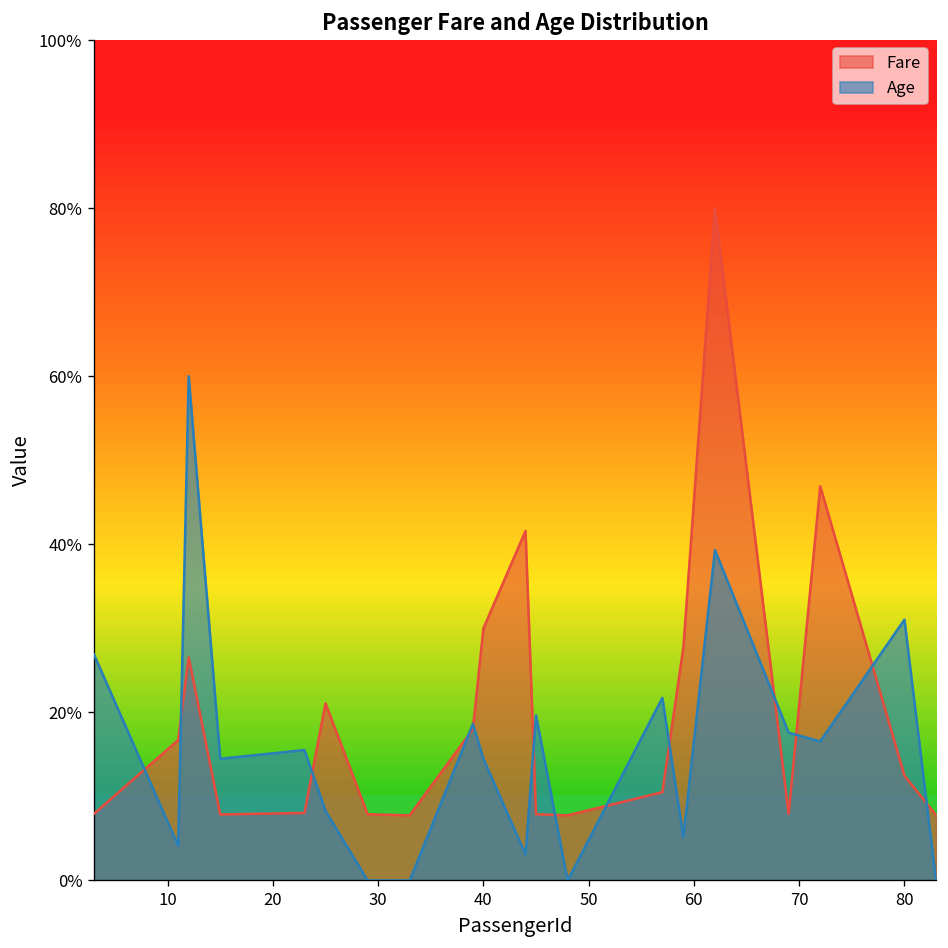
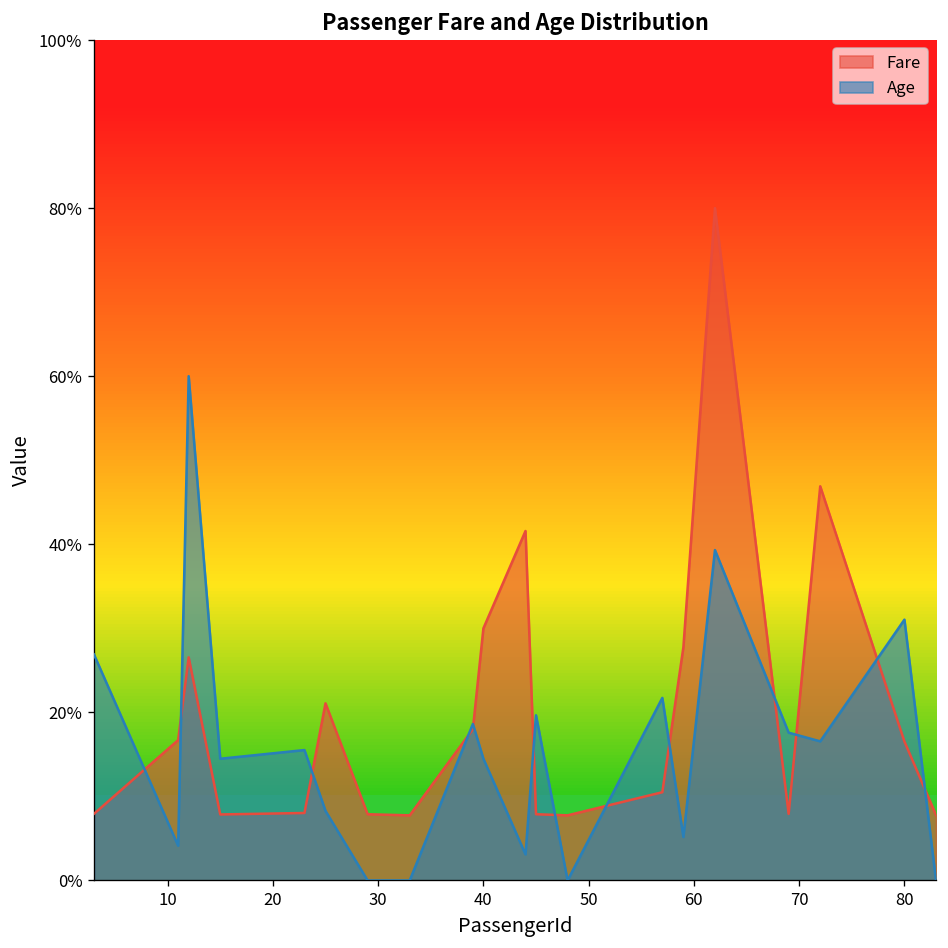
  {
    "Fare": {
      "40": "30%",
-     "80": "12%"
+     "80": "17%"
    },
    "Age": {
      "40": "14%",
      "80": "31%"
    }
  }
